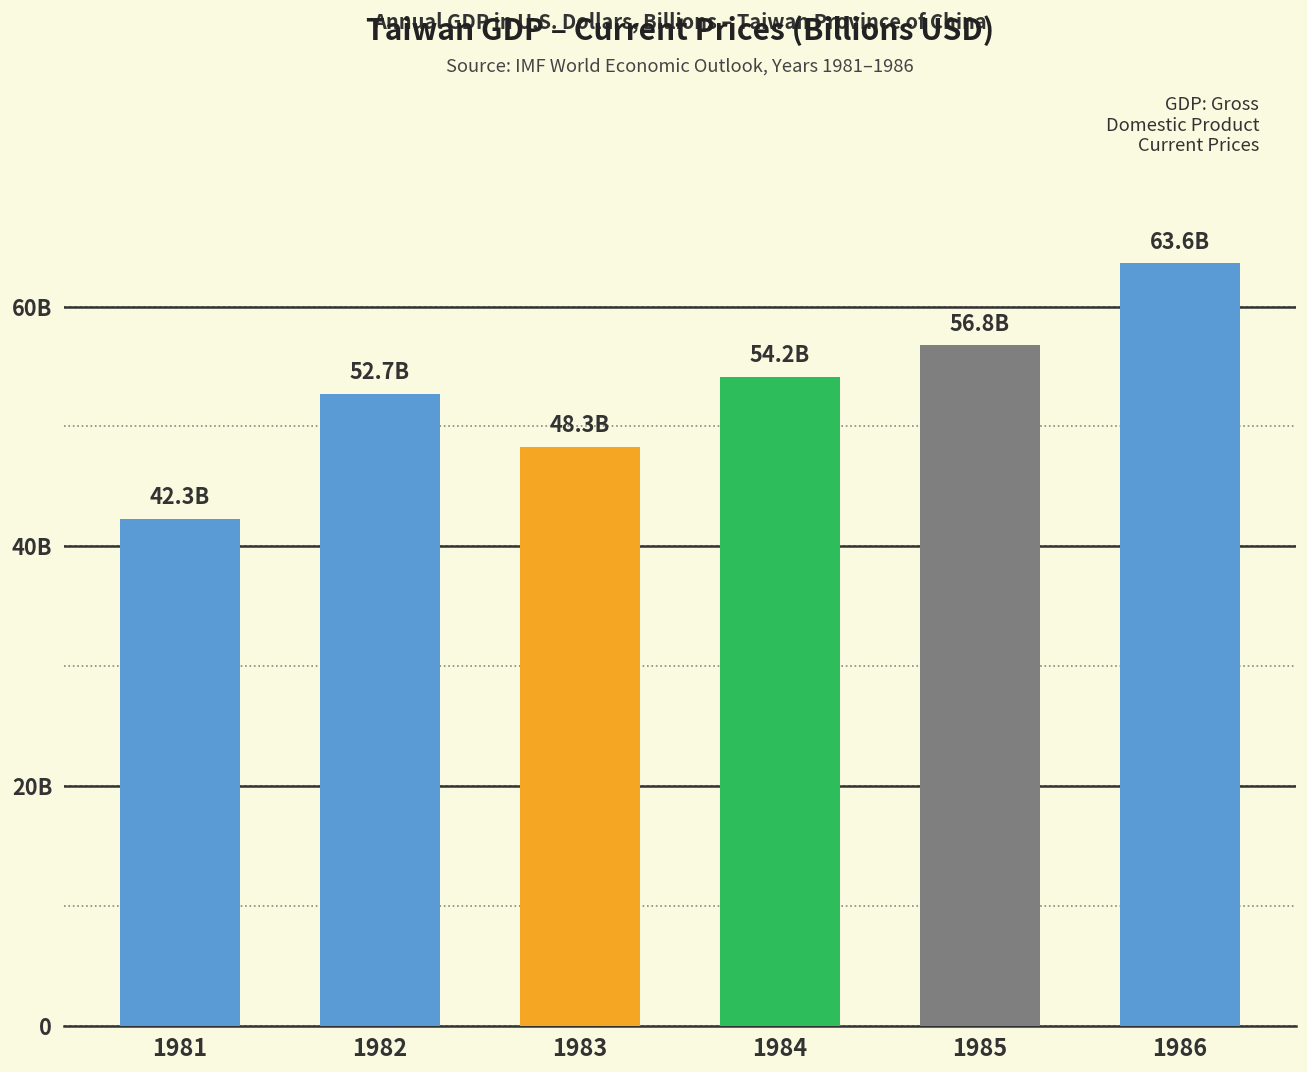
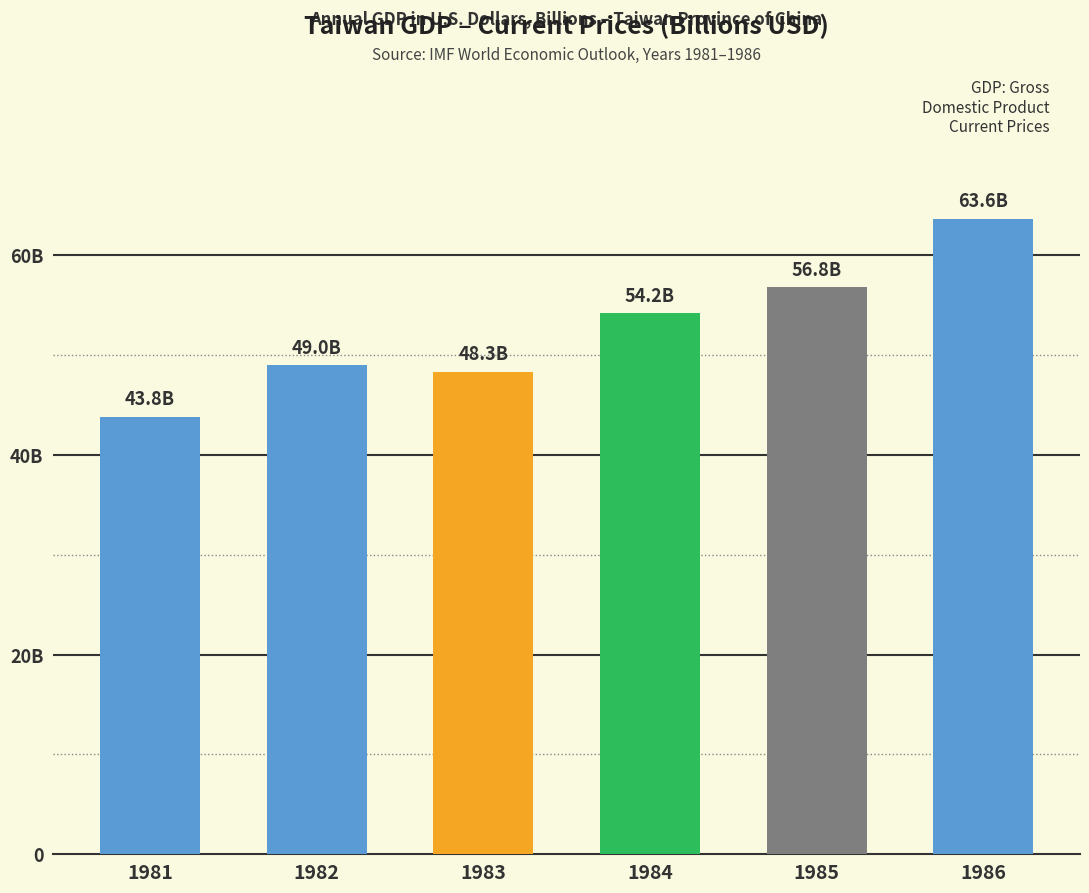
  {
-   "1981": "42.3B",
-   "1982": "52.7B",
+   "1981": "43.8B",
+   "1982": "49.0B",
    "1983": "48.3B",
    "1984": "54.2B",
    "1985": "56.8B",
    "1986": "63.6B"
  }
